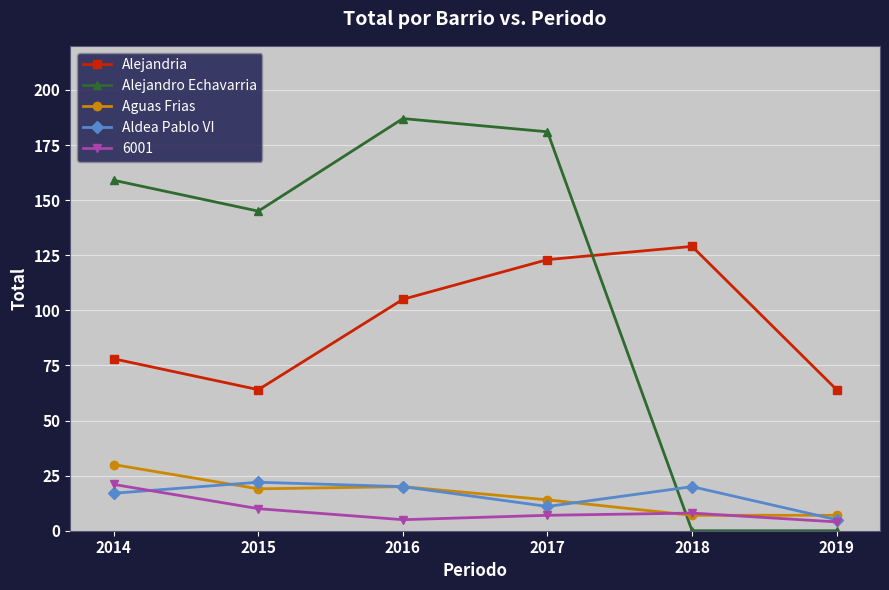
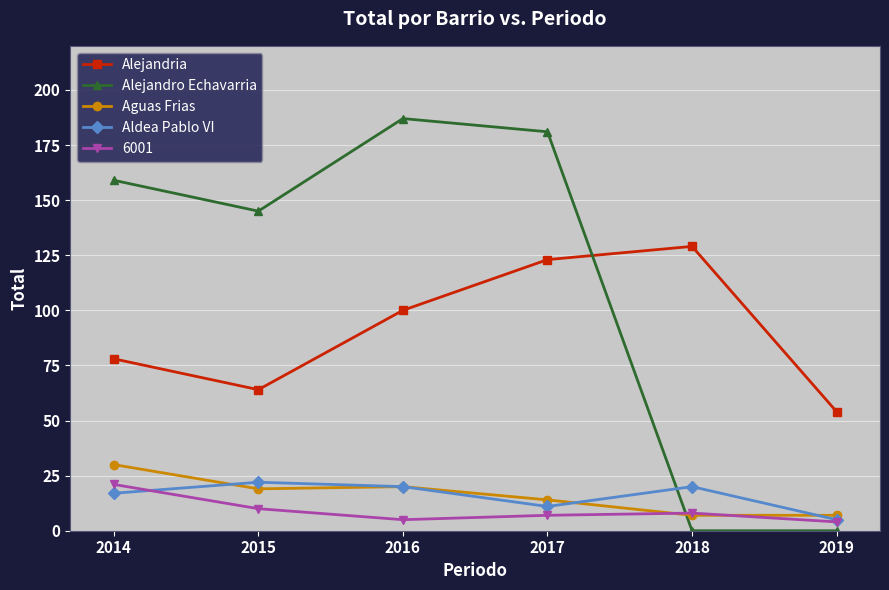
  {
    "Alejandria": {
      "2014": 78,
      "2015": 64,
-     "2016": 105,
+     "2016": 100,
      "2017": 123,
      "2018": 129,
-     "2019": 64
+     "2019": 54
    },
    "Alejandro Echavarria": {
      "2014": 159,
      "2015": 145,
      "2016": 187,
      "2017": 181,
      "2018": 0,
      "2019": 0
    },
    "Aguas Frias": {
      "2014": 30,
      "2015": 19,
      "2017": 14,
      "2019": 7
    },
    "Aldea Pablo VI": {
      "2014": 17,
      "2015": 22,
      "2017": 11,
      "2018": 20
    },
    "6001": {
      "2014": 21,
      "2015": 10,
      "2016": 5,
      "2017": 7
    }
  }
